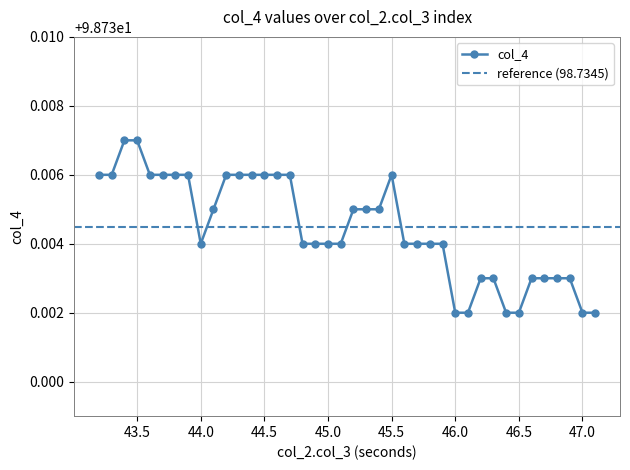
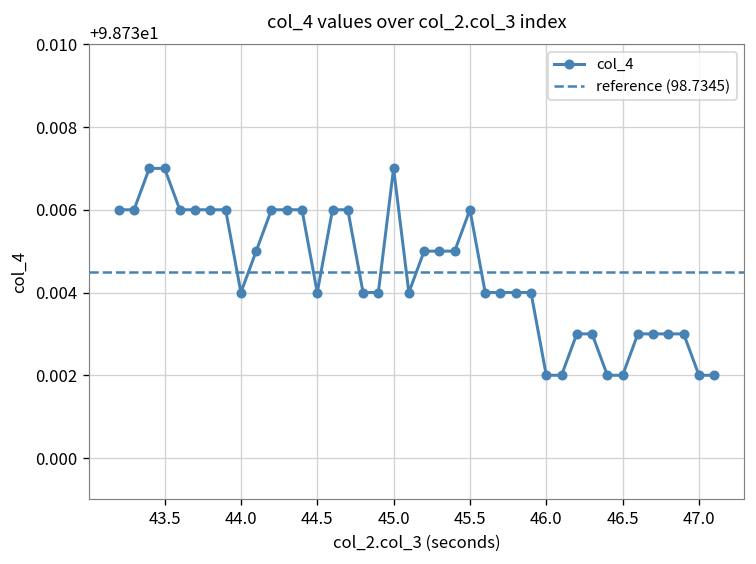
  {
    "43.5": 98.737,
    "44.0": 98.734,
-   "44.5": 98.736,
-   "45.0": 98.734,
+   "44.5": 98.734,
+   "45.0": 98.737,
    "45.5": 98.736,
    "46.0": 98.732,
    "46.5": 98.732,
    "47.0": 98.732
  }
